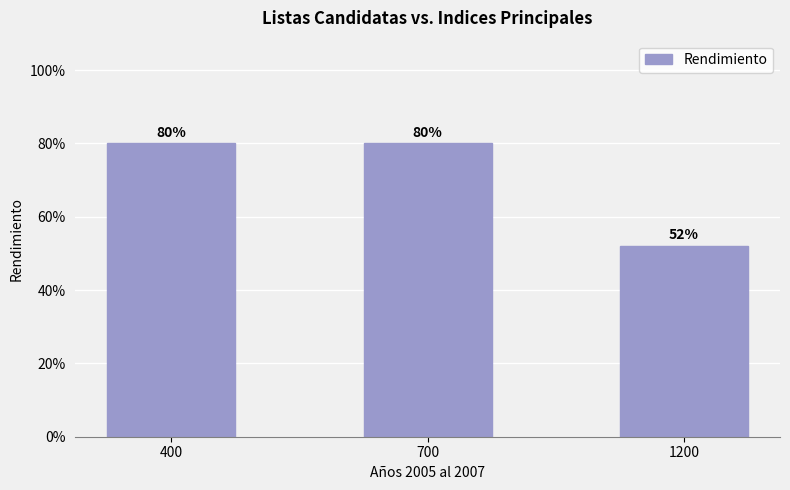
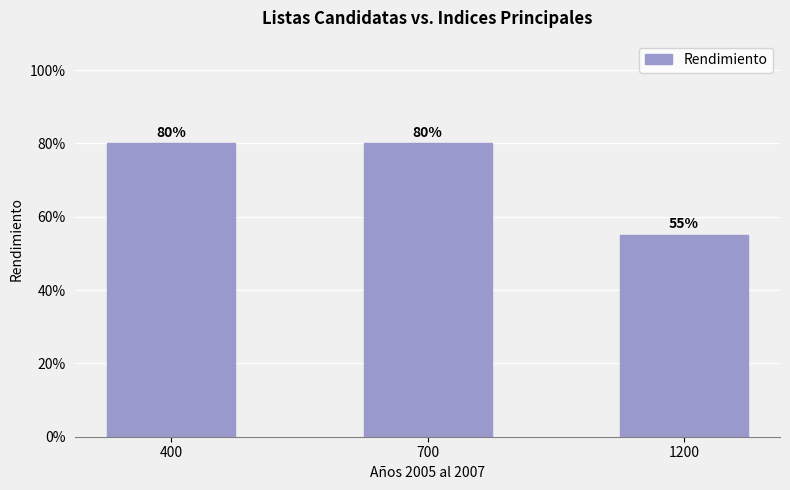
  {
    "400": "80%",
    "700": "80%",
-   "1200": "52%"
+   "1200": "55%"
  }
